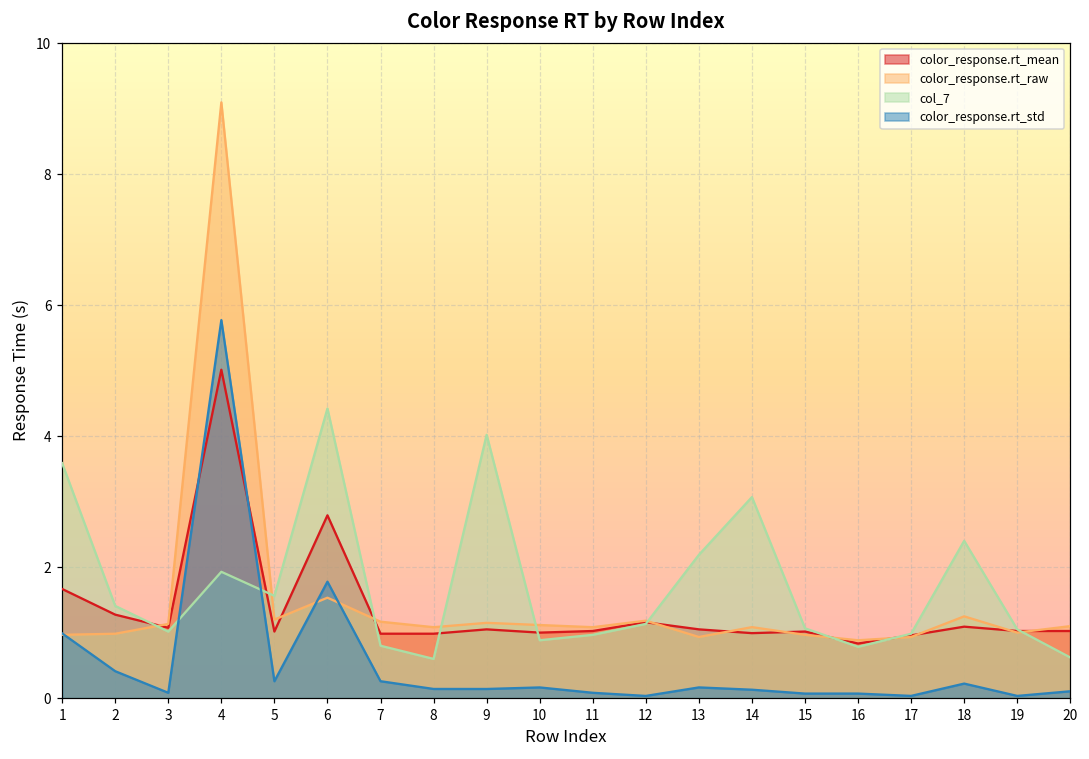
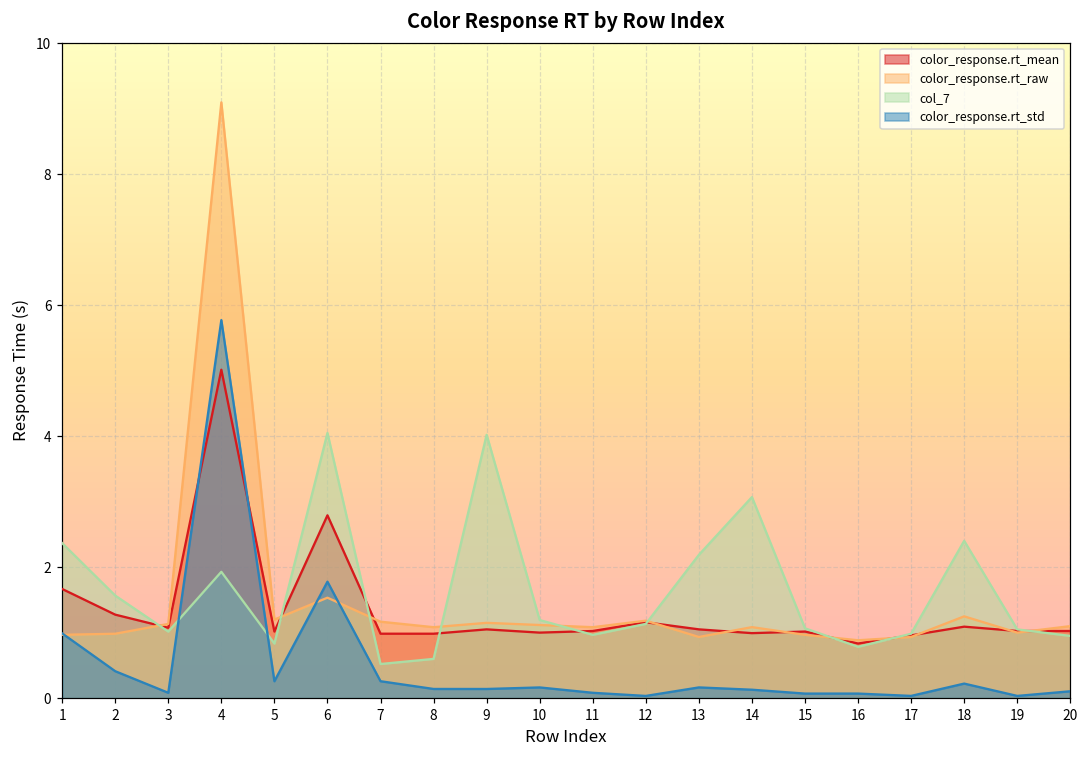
  {
    "color_response.rt_mean": {
      "1": 1.7,
      "2": 1.3,
      "3": 1.1,
      "4": 5.0,
      "5": 1.0,
      "6": 2.8,
      "7": 1.0,
      "8": 1.0,
      "9": 1.1,
      "10": 1.0,
      "11": 1.0,
      "13": 1.1,
      "14": 1.0,
      "15": 1.0,
      "16": 0.8,
      "18": 1.1,
      "20": 1.0
    },
    "color_response.rt_raw": {
      "2": 1.0,
      "3": 1.1,
      "4": 9.1,
      "5": 1.2,
      "6": 1.5,
      "7": 1.2,
      "8": 1.1,
      "9": 1.2,
      "10": 1.1,
      "11": 1.1,
      "13": 0.9,
      "14": 1.1,
      "15": 1.0,
      "16": 0.9,
      "18": 1.2,
      "20": 1.1
    },
    "col_7": {
-     "1": 3.6,
-     "2": 1.4,
+     "1": 2.4,
+     "2": 1.6,
      "3": 1.0,
      "4": 1.9,
-     "5": 1.6,
-     "6": 4.4,
-     "7": 0.8,
+     "5": 0.8,
+     "6": 4.0,
+     "7": 0.5,
      "8": 0.6,
      "9": 4.0,
-     "10": 0.9,
+     "10": 1.2,
      "11": 1.0,
      "13": 2.2,
      "14": 3.1,
      "15": 1.1,
      "16": 0.8,
      "18": 2.4,
-     "20": 0.6
+     "20": 1.0
    },
    "color_response.rt_std": {
      "2": 0.4,
      "3": 0.1,
      "4": 5.8,
      "5": 0.3,
      "6": 1.8,
      "7": 0.3,
      "8": 0.1,
      "9": 0.1,
      "10": 0.2,
      "11": 0.1,
      "12": 0.0,
      "13": 0.2,
      "14": 0.1,
      "15": 0.1,
      "16": 0.1,
      "17": 0.0,
      "18": 0.2,
      "19": 0.0,
      "20": 0.1
    }
  }
